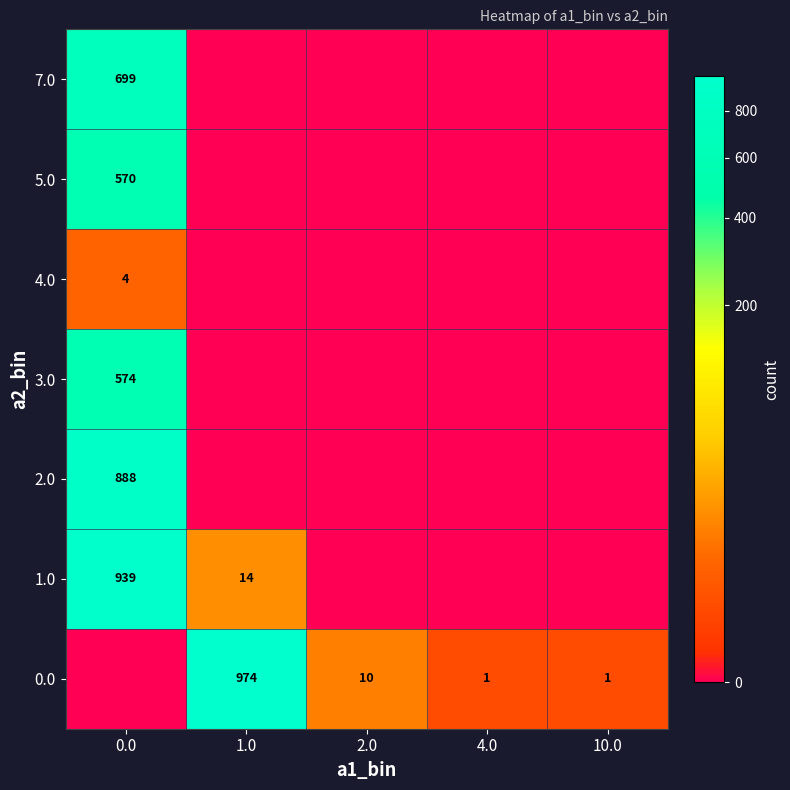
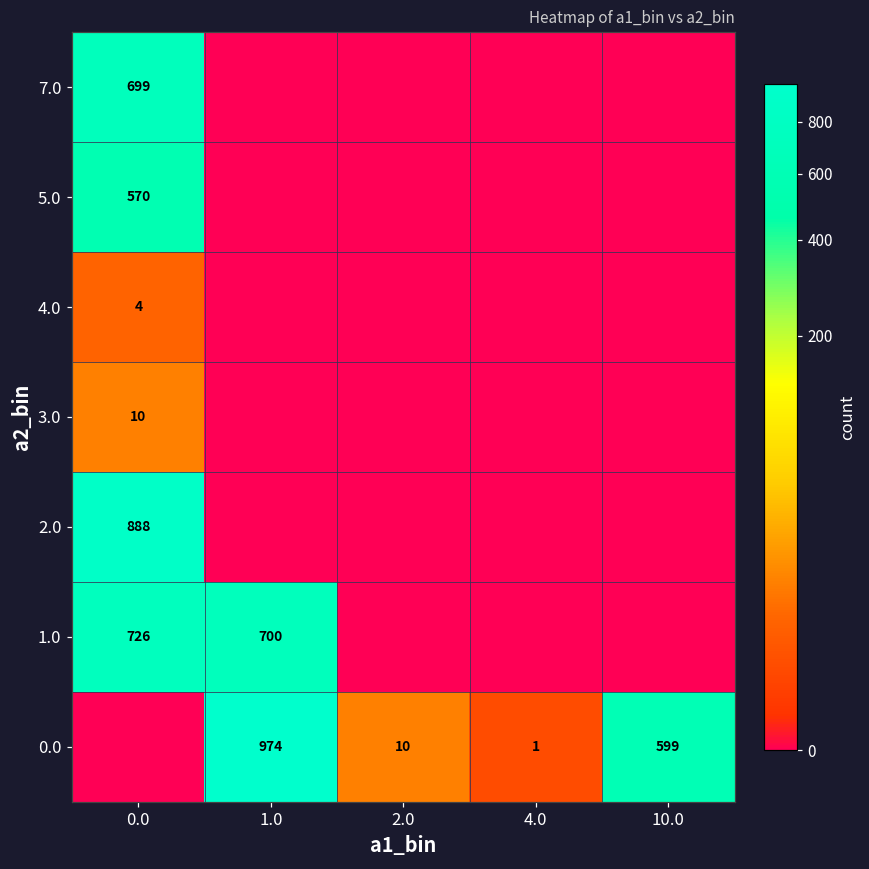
  {
    "7.0": {
      "0.0": 699
    },
    "5.0": {
      "0.0": 570
    },
    "4.0": {
      "0.0": 4
    },
    "3.0": {
-     "0.0": 574
+     "0.0": 10
    },
    "2.0": {
      "0.0": 888
    },
    "1.0": {
-     "0.0": 939,
-     "1.0": 14
+     "0.0": 726,
+     "1.0": 700
    },
    "0.0": {
      "1.0": 974,
      "2.0": 10,
      "4.0": 1,
-     "10.0": 1
+     "10.0": 599
    }
  }
